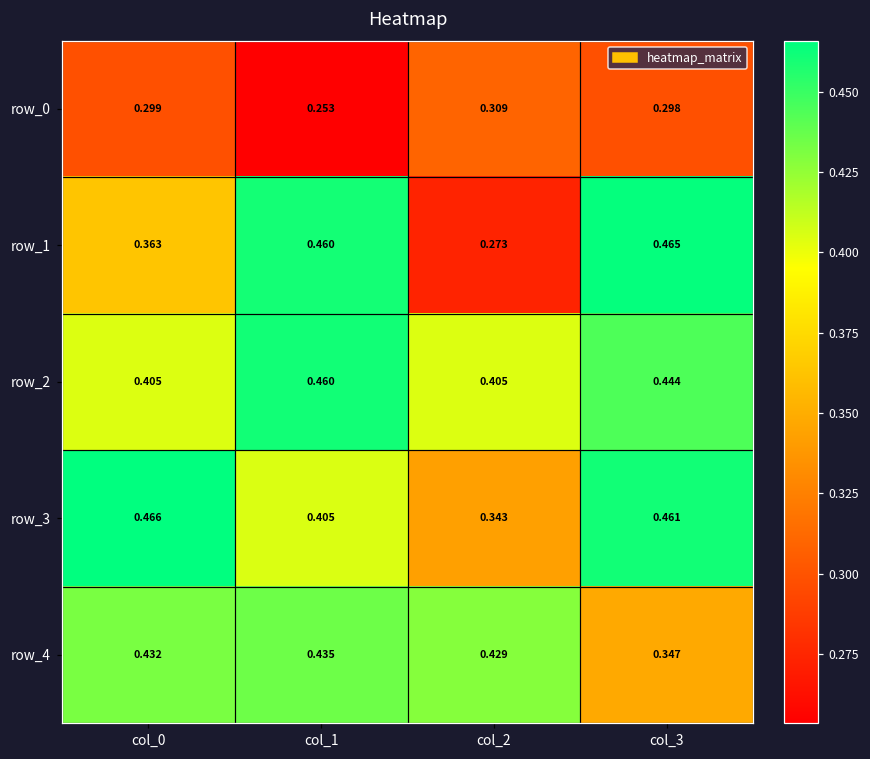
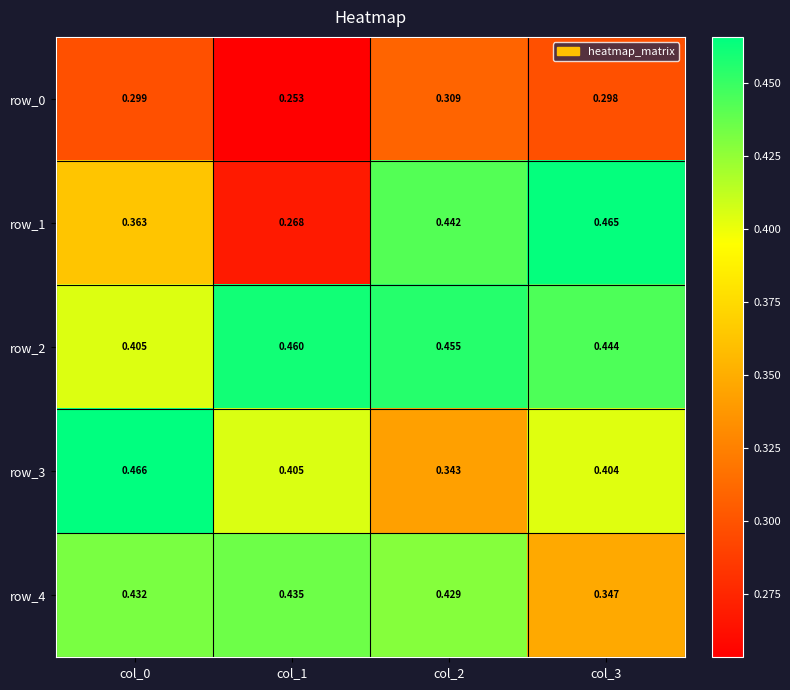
  {
    "row_0": {
      "col_0": 0.299,
      "col_1": 0.253,
      "col_2": 0.309,
      "col_3": 0.298
    },
    "row_1": {
      "col_0": 0.363,
-     "col_1": 0.460,
-     "col_2": 0.273,
+     "col_1": 0.268,
+     "col_2": 0.442,
      "col_3": 0.465
    },
    "row_2": {
      "col_0": 0.405,
      "col_1": 0.460,
-     "col_2": 0.405,
+     "col_2": 0.455,
      "col_3": 0.444
    },
    "row_3": {
      "col_0": 0.466,
      "col_1": 0.405,
      "col_2": 0.343,
-     "col_3": 0.461
+     "col_3": 0.404
    },
    "row_4": {
      "col_0": 0.432,
      "col_1": 0.435,
      "col_2": 0.429,
      "col_3": 0.347
    }
  }
